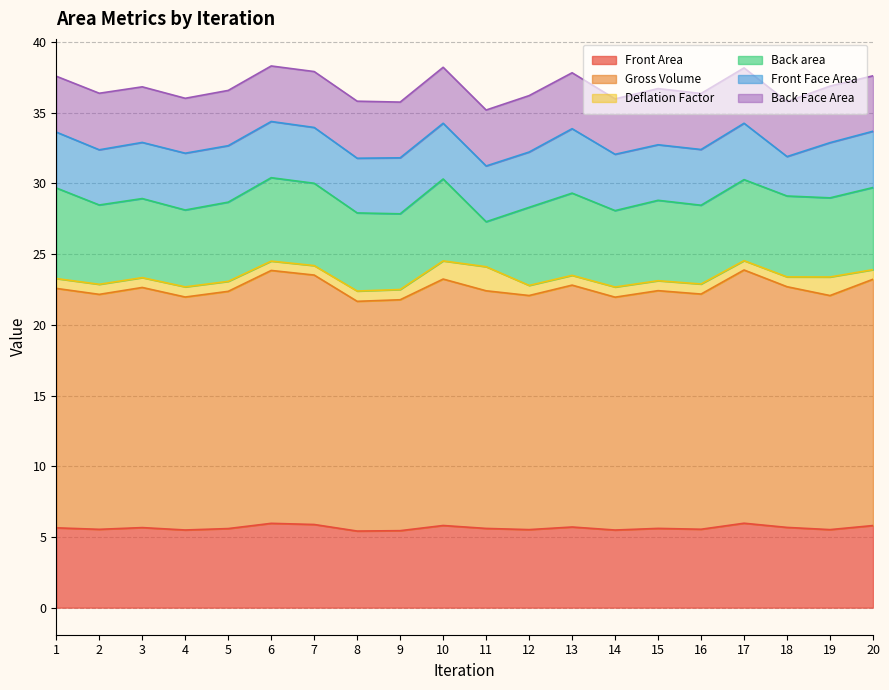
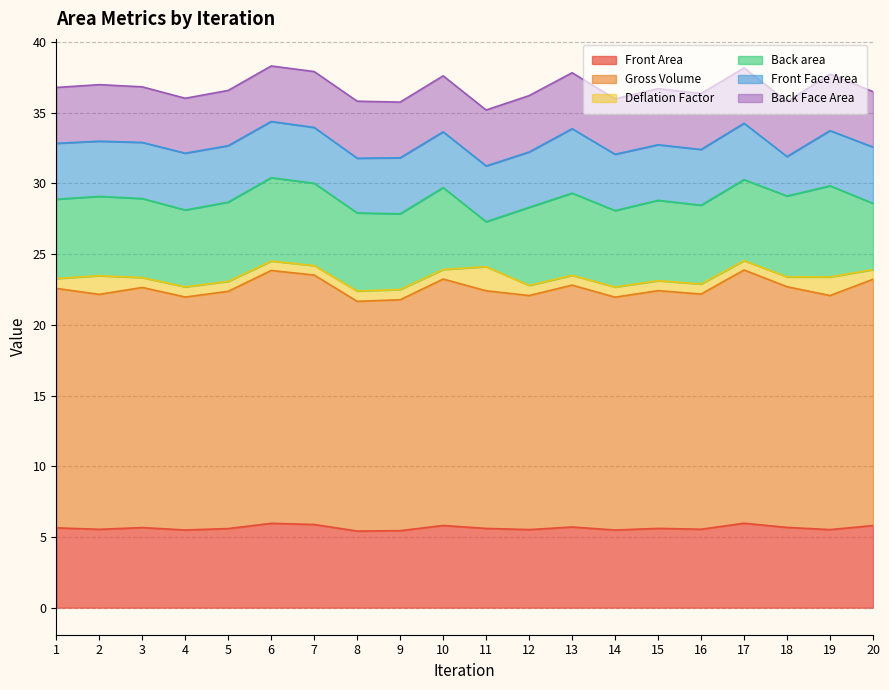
  {
    "Deflation Factor": {
      "1": 0.7,
-     "2": 0.7,
+     "2": 1.3,
      "3": 0.7,
      "4": 0.7,
      "5": 0.7,
      "6": 0.7,
      "7": 0.7,
      "8": 0.7,
      "9": 0.7,
-     "10": 1.3,
+     "10": 0.7,
      "11": 1.7,
      "12": 0.7,
      "13": 0.7,
      "14": 0.7,
      "15": 0.7,
      "16": 0.7,
      "17": 0.7,
      "18": 0.7,
      "19": 1.3,
      "20": 0.7
    },
    "Back area": {
-     "1": 6.4,
+     "1": 5.6,
      "2": 5.6,
      "3": 5.6,
      "4": 5.4,
      "5": 5.6,
      "6": 5.9,
      "7": 5.8,
      "8": 5.5,
      "9": 5.4,
      "10": 5.8,
      "11": 3.2,
      "12": 5.5,
      "13": 5.8,
      "14": 5.4,
      "15": 5.7,
      "16": 5.6,
      "17": 5.7,
      "18": 5.7,
-     "19": 5.6,
-     "20": 5.8
+     "19": 6.4,
+     "20": 4.7
    },
    "Front Face Area": {
      "1": 4.0,
      "2": 3.9,
      "3": 4.0,
      "4": 4.0,
      "5": 4.0,
      "6": 4.0,
      "7": 3.9,
      "8": 3.9,
      "9": 4.0,
      "10": 3.9,
      "11": 3.9,
      "12": 3.9,
      "13": 4.6,
      "14": 4.0,
      "15": 3.9,
      "16": 3.9,
      "17": 4.0,
      "18": 2.8,
      "19": 3.9,
      "20": 4.0
    },
    "Back Face Area": {
      "1": 4.0,
      "2": 4.0,
      "3": 3.9,
      "4": 3.9,
      "5": 3.9,
      "6": 3.9,
      "7": 4.0,
      "8": 4.0,
      "9": 3.9,
      "10": 4.0,
      "11": 4.0,
      "12": 4.0,
      "13": 4.0,
      "20": 3.9
    }
  }
